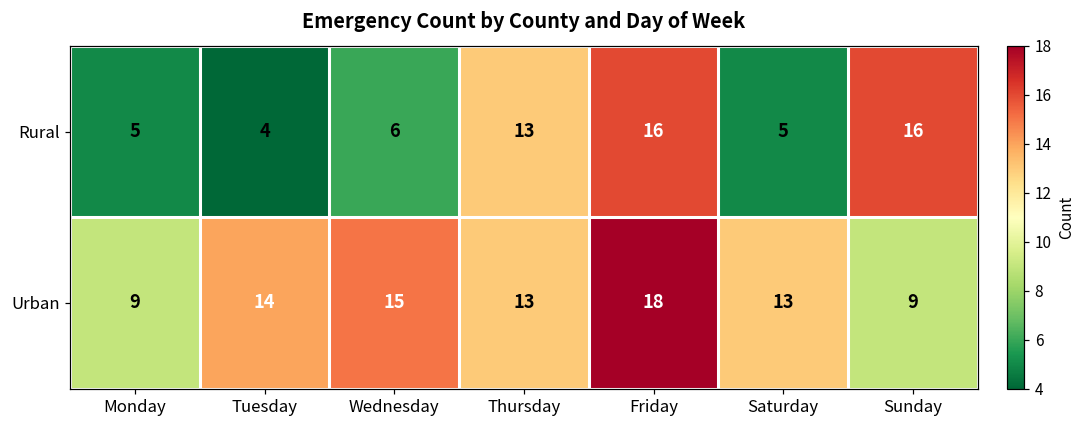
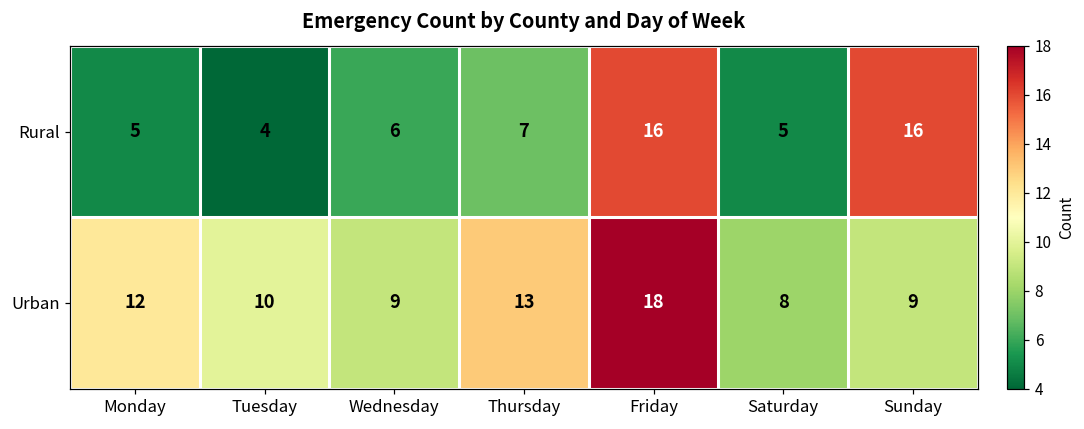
  {
    "Rural": {
      "Monday": 5,
      "Tuesday": 4,
      "Wednesday": 6,
-     "Thursday": 13,
+     "Thursday": 7,
      "Friday": 16,
      "Saturday": 5,
      "Sunday": 16
    },
    "Urban": {
-     "Monday": 9,
-     "Tuesday": 14,
-     "Wednesday": 15,
+     "Monday": 12,
+     "Tuesday": 10,
+     "Wednesday": 9,
      "Thursday": 13,
      "Friday": 18,
-     "Saturday": 13,
+     "Saturday": 8,
      "Sunday": 9
    }
  }
